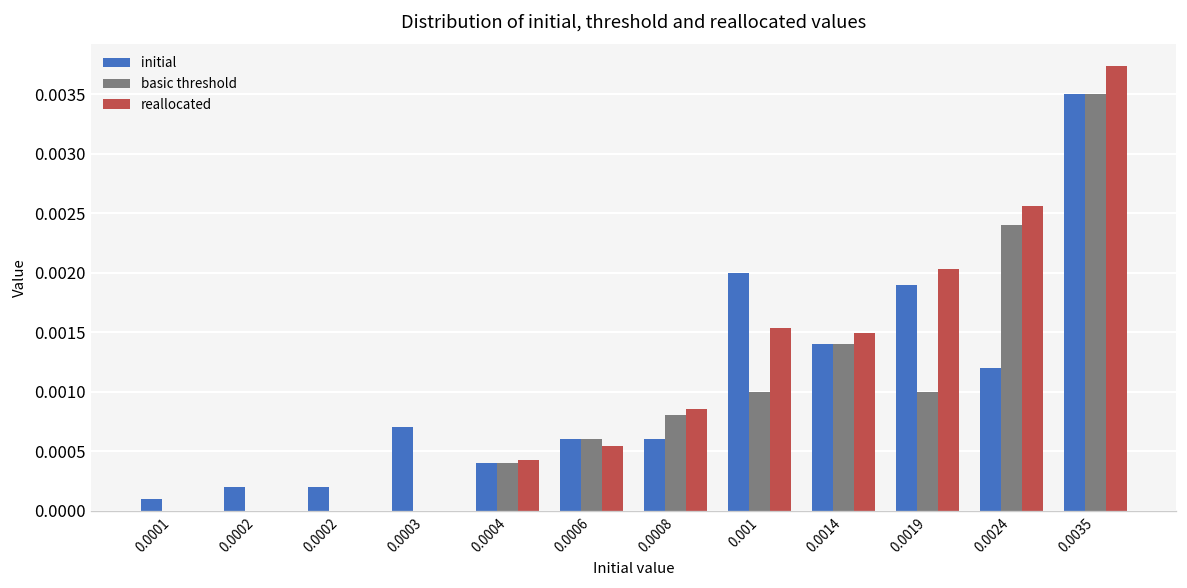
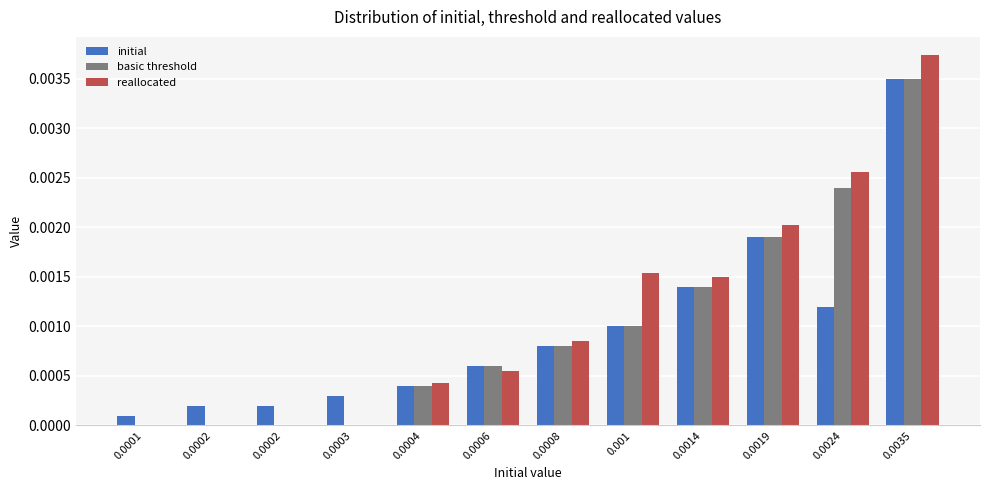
  {
    "initial": {
      "0.0001": 0.0001,
-     "0.0003": 0.0007,
+     "0.0003": 0.0003,
      "0.0004": 0.0004,
      "0.0006": 0.0006,
-     "0.0008": 0.0006,
-     "0.001": 0.002,
+     "0.0008": 0.0008,
+     "0.001": 0.001,
      "0.0014": 0.0014,
      "0.0019": 0.0019,
      "0.0024": 0.0012,
      "0.0035": 0.0035
    },
    "basic threshold": {
      "0.0001": 0.0000,
      "0.0003": 0.0000,
      "0.0004": 0.0004,
      "0.0006": 0.0006,
      "0.0008": 0.0008,
      "0.001": 0.0010,
      "0.0014": 0.0014,
-     "0.0019": 0.0010,
+     "0.0019": 0.0019,
      "0.0024": 0.0024,
      "0.0035": 0.0035
    },
    "reallocated": {
      "0.0001": 0.0000,
      "0.0003": 0.0000,
      "0.0004": 0.0004,
      "0.0006": 0.0005,
      "0.0008": 0.0009,
      "0.001": 0.0015,
      "0.0014": 0.0015,
      "0.0019": 0.0020,
      "0.0024": 0.0026,
      "0.0035": 0.0037
    }
  }
